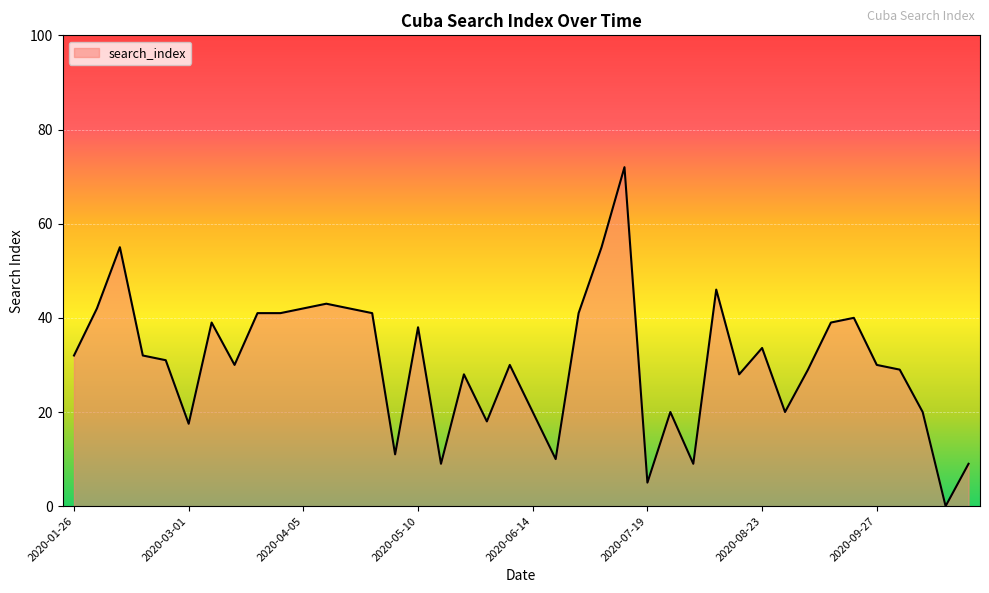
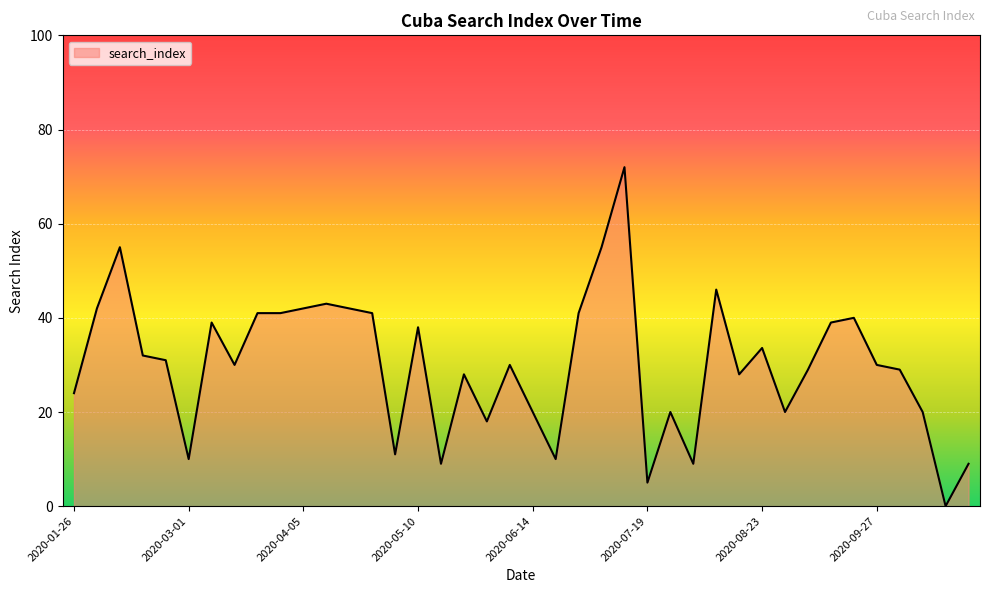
  {
-   "2020-01-26": 32,
-   "2020-03-01": 18,
+   "2020-01-26": 24,
+   "2020-03-01": 10,
    "2020-04-05": 42,
    "2020-05-10": 38,
    "2020-06-14": 20,
    "2020-07-19": 5,
    "2020-08-23": 34,
    "2020-09-27": 30
  }
